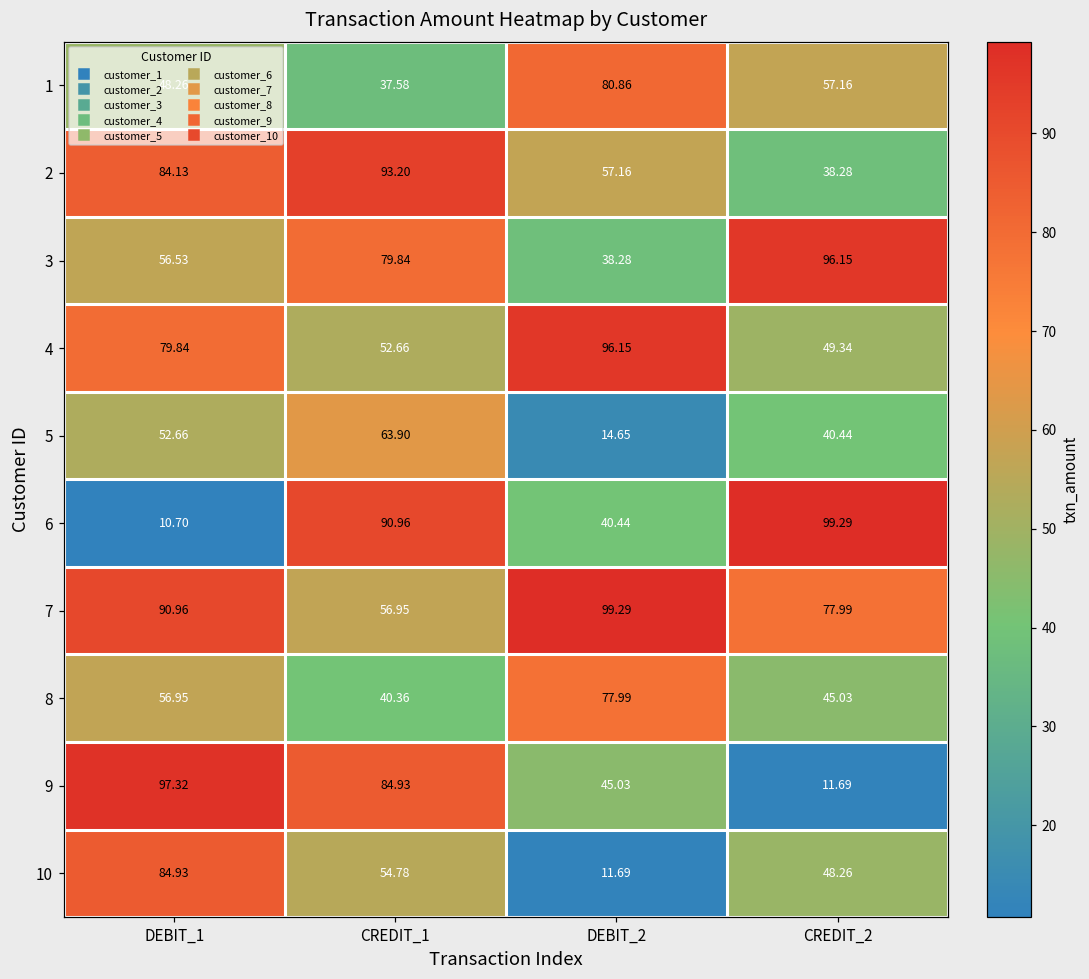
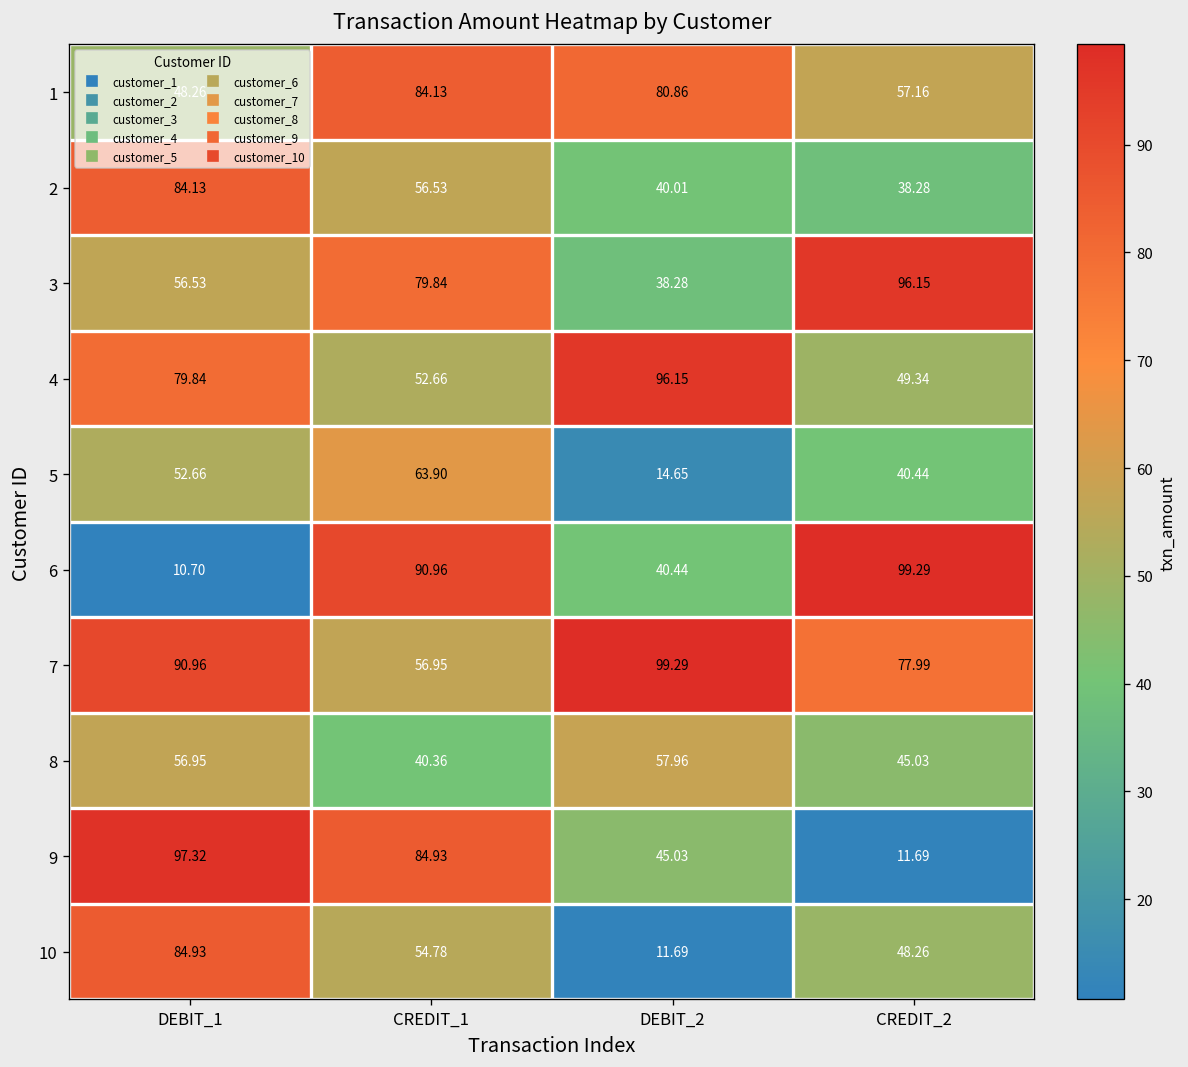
  {
    "1": {
-     "CREDIT_1": 37.58,
+     "CREDIT_1": 84.13,
      "DEBIT_2": 80.86,
      "CREDIT_2": 57.16
    },
    "2": {
      "DEBIT_1": 84.13,
-     "CREDIT_1": 93.20,
-     "DEBIT_2": 57.16,
+     "CREDIT_1": 56.53,
+     "DEBIT_2": 40.01,
      "CREDIT_2": 38.28
    },
    "3": {
      "DEBIT_1": 56.53,
      "CREDIT_1": 79.84,
      "DEBIT_2": 38.28,
      "CREDIT_2": 96.15
    },
    "4": {
      "DEBIT_1": 79.84,
      "CREDIT_1": 52.66,
      "DEBIT_2": 96.15,
      "CREDIT_2": 49.34
    },
    "5": {
      "DEBIT_1": 52.66,
      "CREDIT_1": 63.90,
      "DEBIT_2": 14.65,
      "CREDIT_2": 40.44
    },
    "6": {
      "DEBIT_1": 10.70,
      "CREDIT_1": 90.96,
      "DEBIT_2": 40.44,
      "CREDIT_2": 99.29
    },
    "7": {
      "DEBIT_1": 90.96,
      "CREDIT_1": 56.95,
      "DEBIT_2": 99.29,
      "CREDIT_2": 77.99
    },
    "8": {
      "DEBIT_1": 56.95,
      "CREDIT_1": 40.36,
-     "DEBIT_2": 77.99,
+     "DEBIT_2": 57.96,
      "CREDIT_2": 45.03
    },
    "9": {
      "DEBIT_1": 97.32,
      "CREDIT_1": 84.93,
      "DEBIT_2": 45.03,
      "CREDIT_2": 11.69
    },
    "10": {
      "DEBIT_1": 84.93,
      "CREDIT_1": 54.78,
      "DEBIT_2": 11.69,
      "CREDIT_2": 48.26
    }
  }
